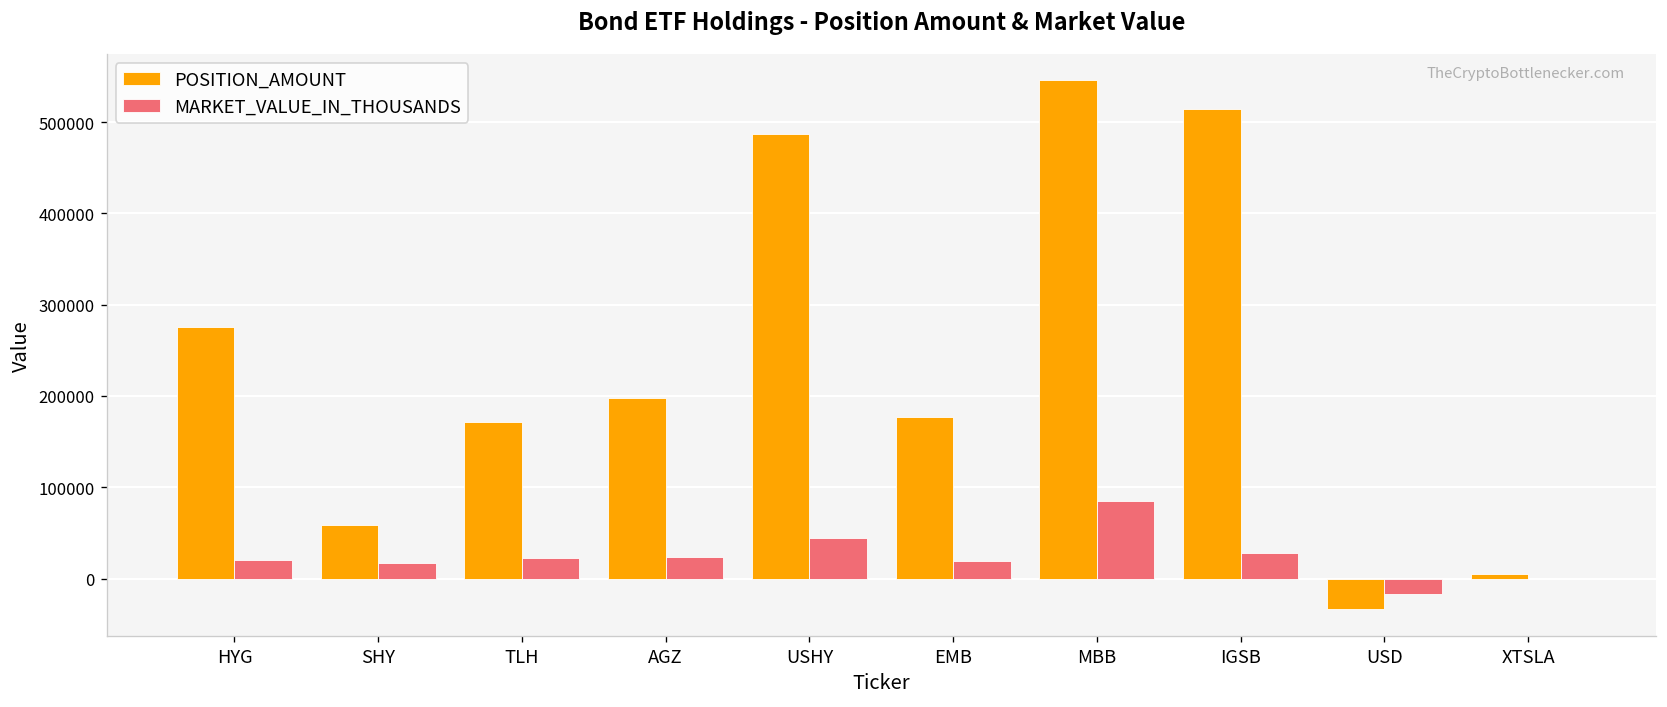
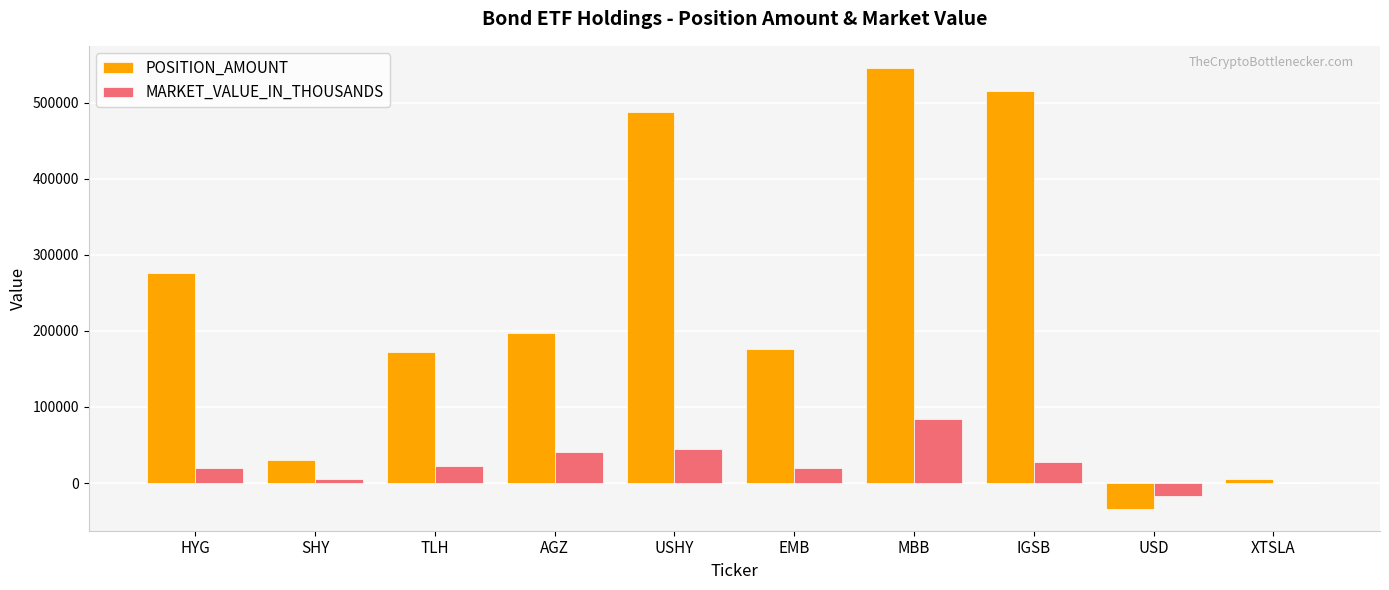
  {
    "POSITION_AMOUNT": {
      "HYG": 280000,
-     "SHY": 60000,
+     "SHY": 30000,
      "TLH": 170000,
      "AGZ": 200000,
      "USHY": 490000,
      "EMB": 180000,
      "MBB": 550000,
      "IGSB": 510000,
      "USD": -30000,
      "XTSLA": 10000
    },
    "MARKET_VALUE_IN_THOUSANDS": {
      "HYG": 20000,
-     "SHY": 20000,
+     "SHY": 10000,
      "TLH": 20000,
-     "AGZ": 20000,
+     "AGZ": 40000,
      "USHY": 40000,
      "EMB": 20000,
      "MBB": 80000,
      "IGSB": 30000,
      "USD": -20000
    }
  }
